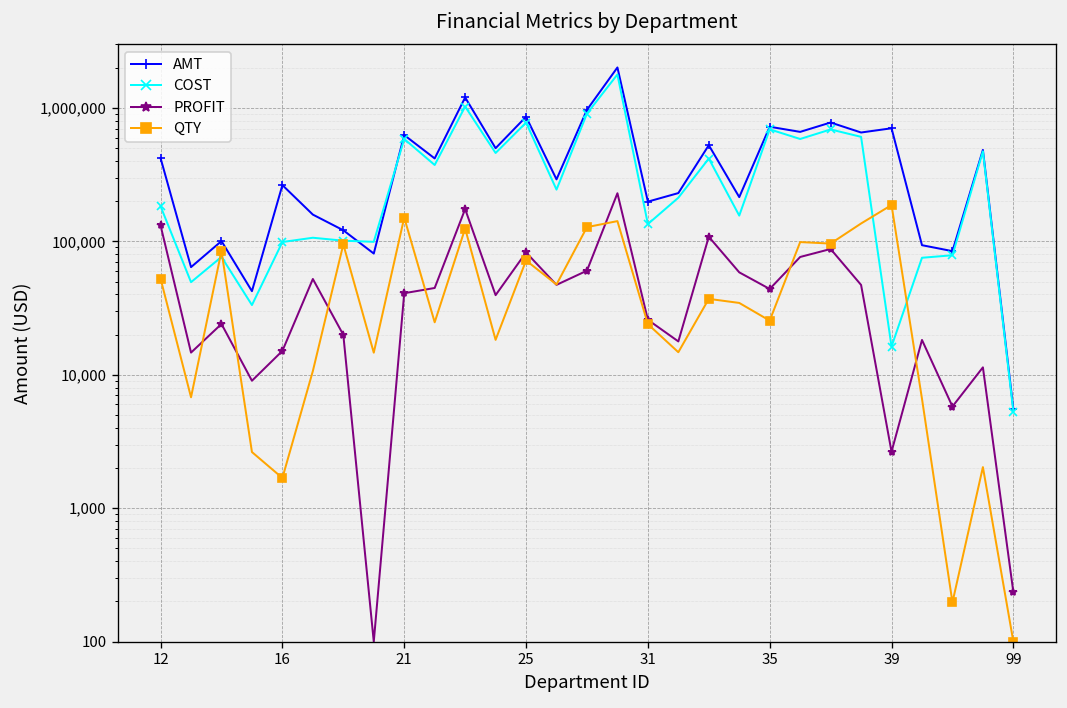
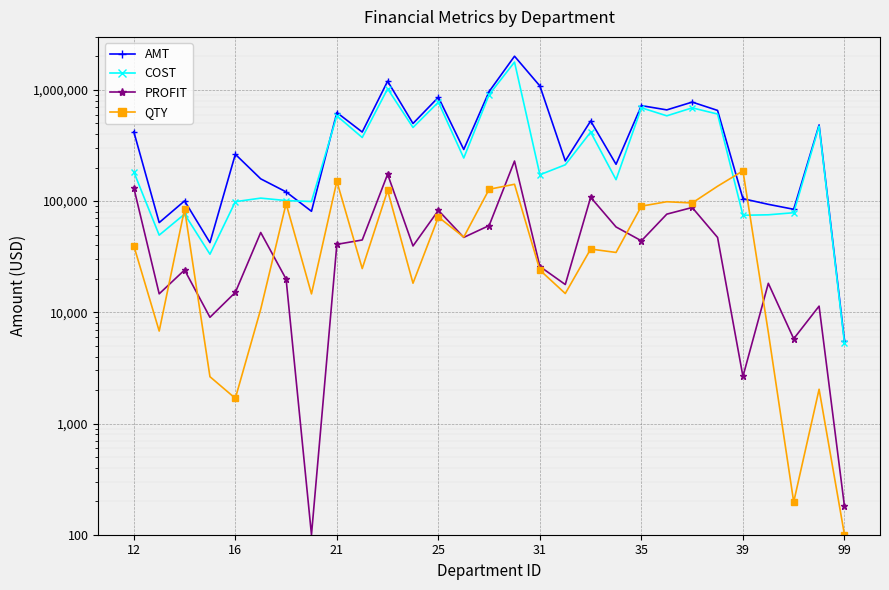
  {
    "AMT": {
      "12": "420,000",
      "16": "260,000",
-     "31": "200,000",
-     "39": "700,000"
+     "31": "1,100,000",
+     "39": "110,000"
    },
    "COST": {
      "12": "180,000",
      "16": "100,000",
-     "31": "130,000",
-     "39": "16,000"
+     "31": "170,000",
+     "39": "70,000"
    },
    "PROFIT": {
      "12": "130,000",
      "16": "15,000",
      "31": "26,000",
      "35": "44,000",
      "39": "2,700",
-     "99": "240"
+     "99": "180"
    },
    "QTY": {
-     "12": "50,000",
+     "12": "40,000",
      "16": "1,700",
      "31": "24,000",
-     "35": "25,000",
+     "35": "90,000",
      "39": "190,000",
      "99": "100"
    }
  }
